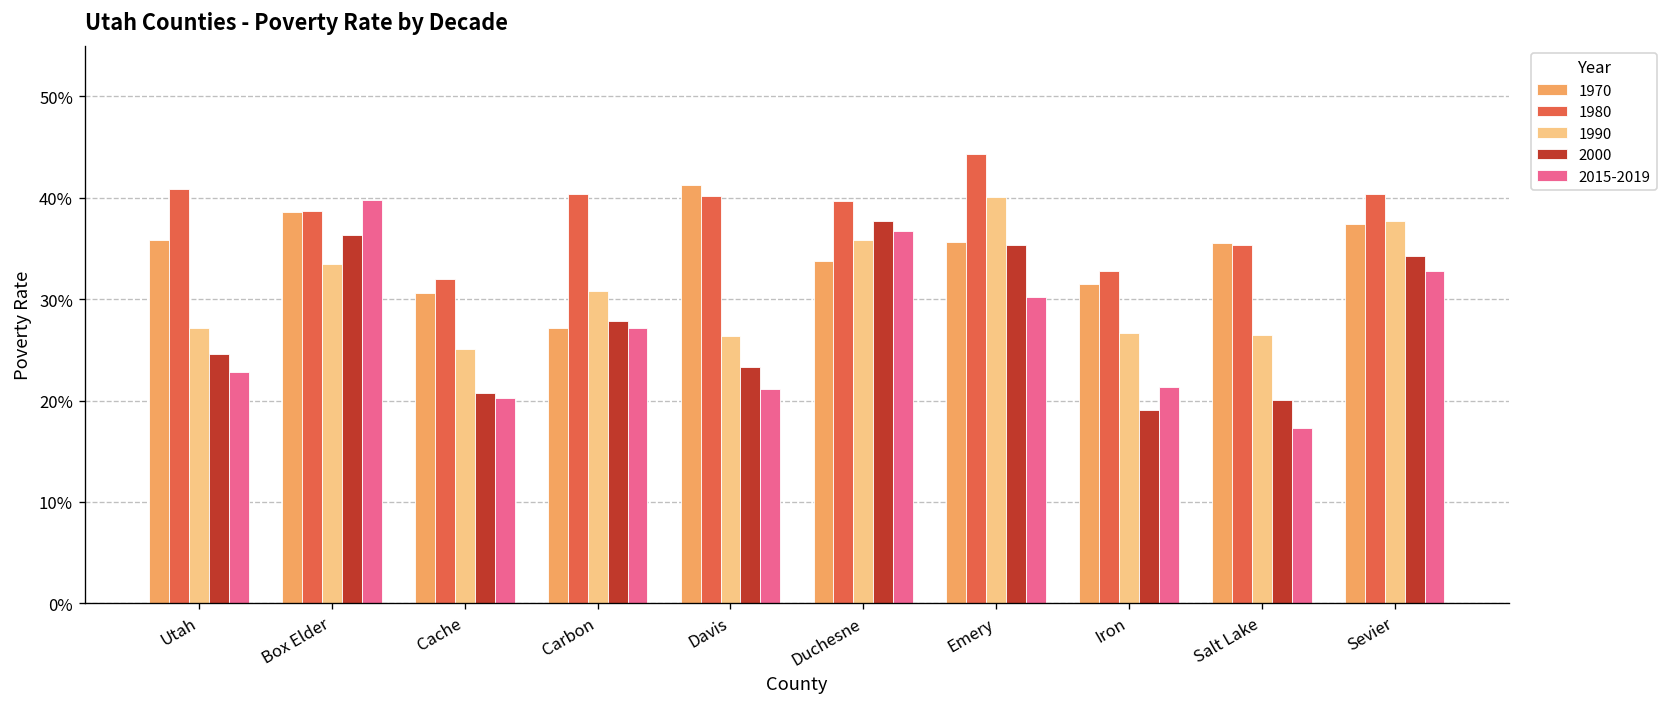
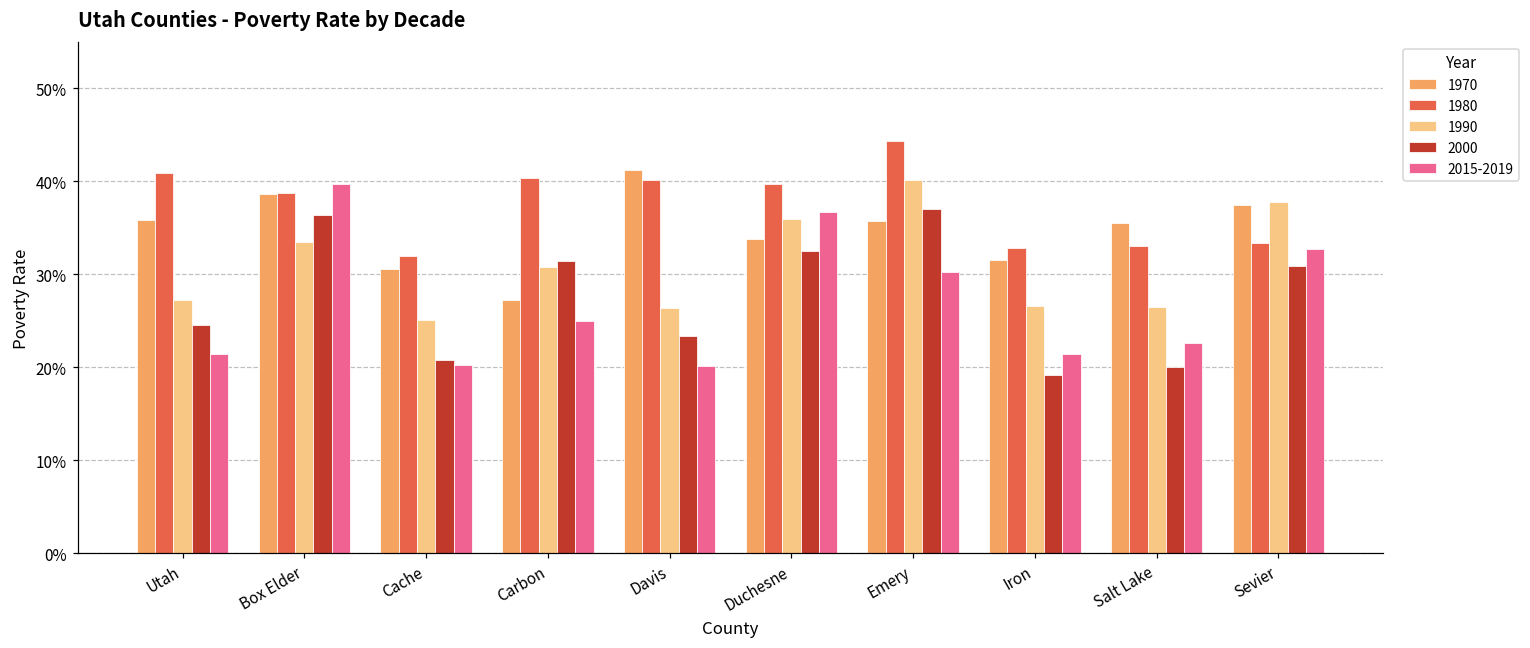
  {
    "1980": {
      "Utah": "41%",
      "Box Elder": "39%",
      "Cache": "32%",
      "Carbon": "40%",
      "Davis": "40%",
      "Duchesne": "40%",
      "Emery": "44%",
      "Iron": "33%",
-     "Salt Lake": "35%",
-     "Sevier": "40%"
+     "Salt Lake": "33%",
+     "Sevier": "33%"
    },
    "2000": {
      "Utah": "25%",
      "Box Elder": "36%",
      "Cache": "21%",
-     "Carbon": "28%",
+     "Carbon": "31%",
      "Davis": "23%",
-     "Duchesne": "38%",
-     "Emery": "35%",
+     "Duchesne": "33%",
+     "Emery": "37%",
      "Iron": "19%",
      "Salt Lake": "20%",
-     "Sevier": "34%"
+     "Sevier": "31%"
    },
    "2015-2019": {
-     "Utah": "23%",
+     "Utah": "21%",
      "Box Elder": "40%",
      "Cache": "20%",
-     "Carbon": "27%",
-     "Davis": "21%",
+     "Carbon": "25%",
+     "Davis": "20%",
      "Duchesne": "37%",
      "Emery": "30%",
      "Iron": "21%",
-     "Salt Lake": "17%",
+     "Salt Lake": "23%",
      "Sevier": "33%"
    }
  }
